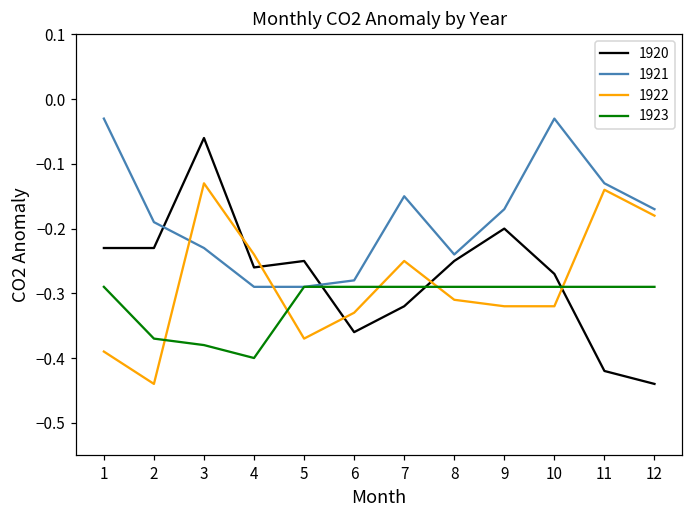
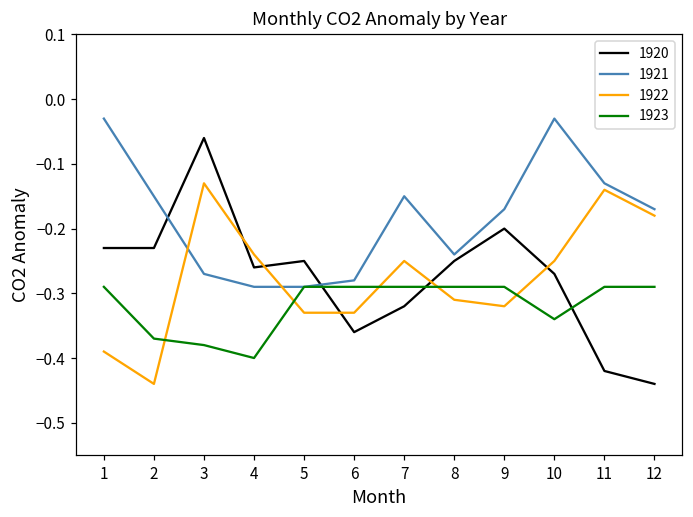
  {
    "1920": {
      "1": -0.23,
      "2": -0.23,
      "3": -0.06,
      "4": -0.26,
      "5": -0.25,
      "6": -0.36,
      "7": -0.32,
      "8": -0.25,
      "9": -0.20,
      "10": -0.27,
      "11": -0.42,
      "12": -0.44
    },
    "1921": {
      "1": -0.03,
-     "2": -0.19,
-     "3": -0.23,
+     "2": -0.15,
+     "3": -0.27,
      "4": -0.29,
      "6": -0.28,
      "7": -0.15,
      "8": -0.24,
      "9": -0.17,
      "10": -0.03,
      "11": -0.13,
      "12": -0.17
    },
    "1922": {
      "1": -0.39,
      "2": -0.44,
      "3": -0.13,
      "4": -0.24,
-     "5": -0.37,
+     "5": -0.33,
      "6": -0.33,
      "7": -0.25,
      "8": -0.31,
      "9": -0.32,
-     "10": -0.32,
+     "10": -0.25,
      "11": -0.14,
      "12": -0.18
    },
    "1923": {
      "1": -0.29,
      "2": -0.37,
      "3": -0.38,
      "4": -0.40,
      "6": -0.29,
      "7": -0.29,
      "8": -0.29,
      "9": -0.29,
-     "10": -0.29,
+     "10": -0.34,
      "11": -0.29,
      "12": -0.29
    }
  }
